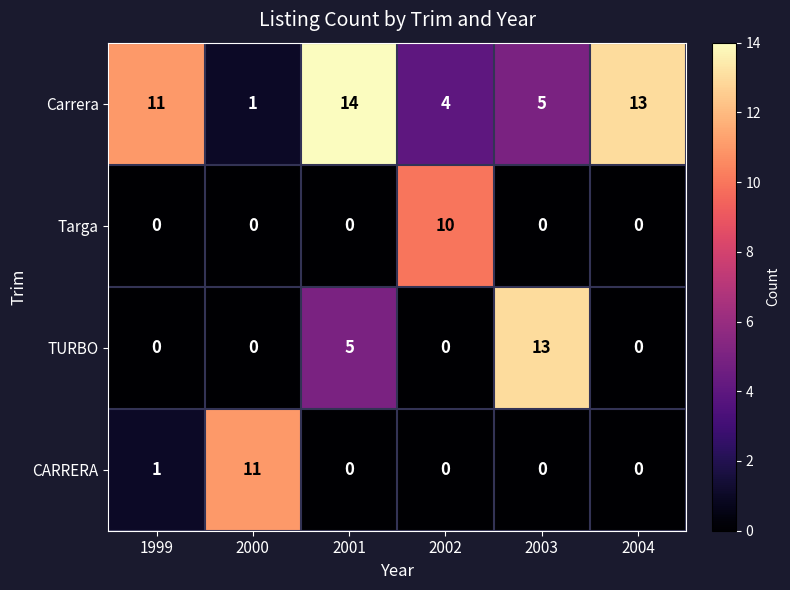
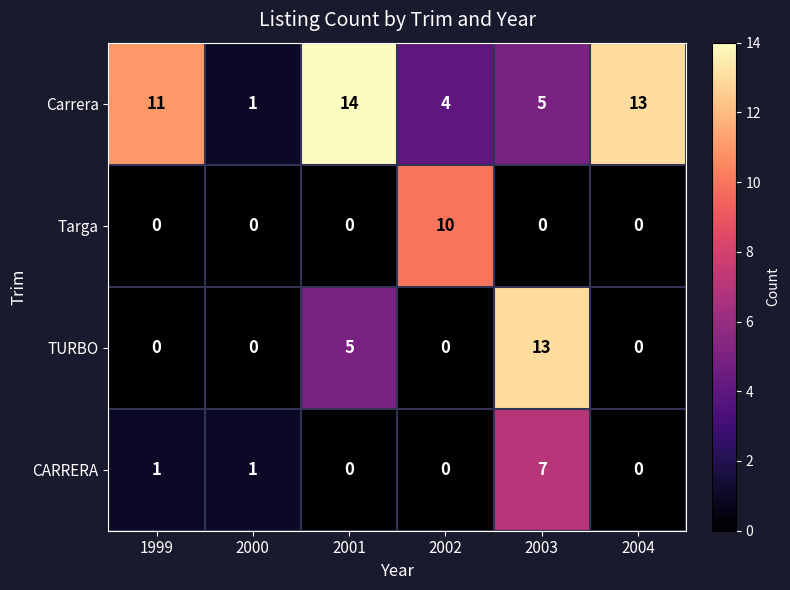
  {
    "Carrera": {
      "1999": 11,
      "2000": 1,
      "2001": 14,
      "2002": 4,
      "2003": 5,
      "2004": 13
    },
    "Targa": {
      "1999": 0,
      "2000": 0,
      "2001": 0,
      "2002": 10,
      "2003": 0,
      "2004": 0
    },
    "TURBO": {
      "1999": 0,
      "2000": 0,
      "2001": 5,
      "2002": 0,
      "2003": 13,
      "2004": 0
    },
    "CARRERA": {
      "1999": 1,
-     "2000": 11,
+     "2000": 1,
      "2001": 0,
      "2002": 0,
-     "2003": 0,
+     "2003": 7,
      "2004": 0
    }
  }
